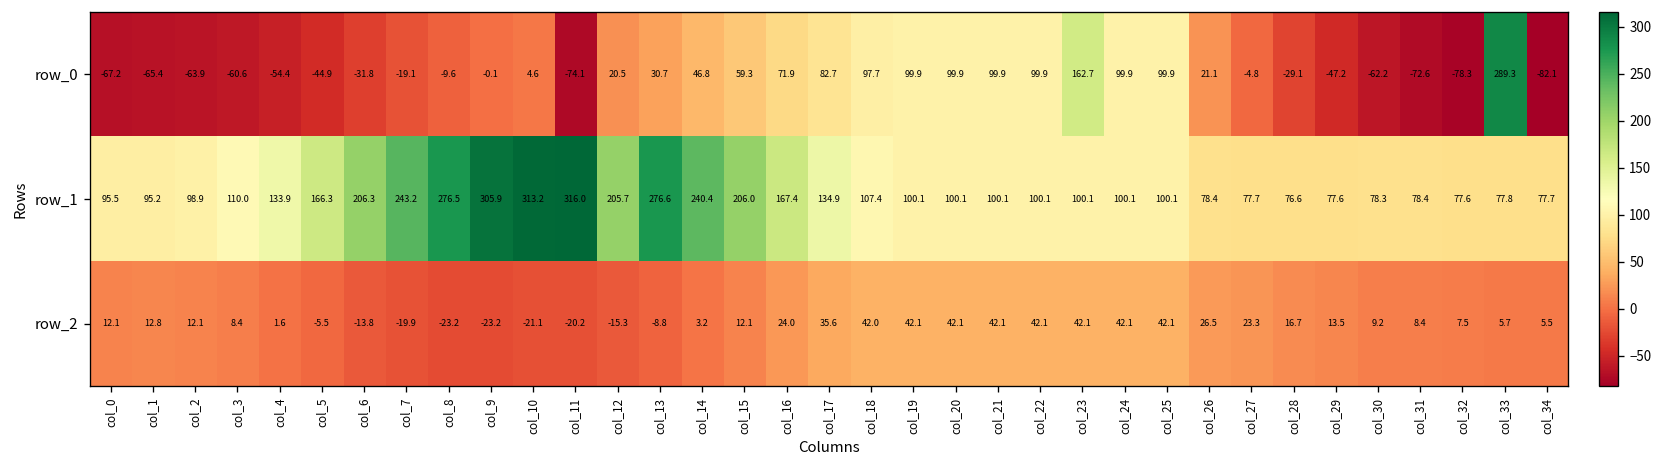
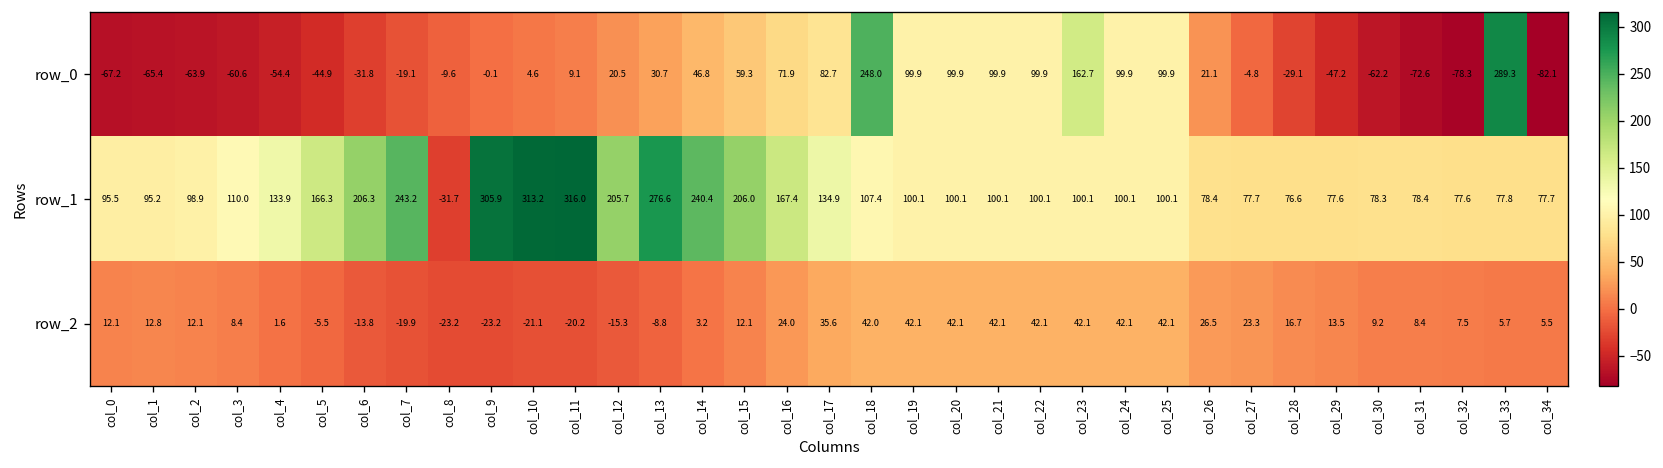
  {
    "row_0": {
      "col_0": -67.2,
      "col_1": -65.4,
      "col_2": -63.9,
      "col_3": -60.6,
      "col_4": -54.4,
      "col_5": -44.9,
      "col_6": -31.8,
      "col_7": -19.1,
      "col_8": -9.6,
      "col_9": -0.1,
      "col_10": 4.6,
-     "col_11": -74.1,
+     "col_11": 9.1,
      "col_12": 20.5,
      "col_13": 30.7,
      "col_14": 46.8,
      "col_15": 59.3,
      "col_16": 71.9,
      "col_17": 82.7,
-     "col_18": 97.7,
+     "col_18": 248.0,
      "col_19": 99.9,
      "col_20": 99.9,
      "col_21": 99.9,
      "col_22": 99.9,
      "col_23": 162.7,
      "col_24": 99.9,
      "col_25": 99.9,
      "col_26": 21.1,
      "col_27": -4.8,
      "col_28": -29.1,
      "col_29": -47.2,
      "col_30": -62.2,
      "col_31": -72.6,
      "col_32": -78.3,
      "col_33": 289.3,
      "col_34": -82.1
    },
    "row_1": {
      "col_0": 95.5,
      "col_1": 95.2,
      "col_2": 98.9,
      "col_3": 110.0,
      "col_4": 133.9,
      "col_5": 166.3,
      "col_6": 206.3,
      "col_7": 243.2,
-     "col_8": 276.5,
+     "col_8": -31.7,
      "col_9": 305.9,
      "col_10": 313.2,
      "col_11": 316.0,
      "col_12": 205.7,
      "col_13": 276.6,
      "col_14": 240.4,
      "col_15": 206.0,
      "col_16": 167.4,
      "col_17": 134.9,
      "col_18": 107.4,
      "col_19": 100.1,
      "col_20": 100.1,
      "col_21": 100.1,
      "col_22": 100.1,
      "col_23": 100.1,
      "col_24": 100.1,
      "col_25": 100.1,
      "col_26": 78.4,
      "col_27": 77.7,
      "col_28": 76.6,
      "col_29": 77.6,
      "col_30": 78.3,
      "col_31": 78.4,
      "col_32": 77.6,
      "col_33": 77.8,
      "col_34": 77.7
    },
    "row_2": {
      "col_0": 12.1,
      "col_1": 12.8,
      "col_2": 12.1,
      "col_3": 8.4,
      "col_4": 1.6,
      "col_5": -5.5,
      "col_6": -13.8,
      "col_7": -19.9,
      "col_8": -23.2,
      "col_9": -23.2,
      "col_10": -21.1,
      "col_11": -20.2,
      "col_12": -15.3,
      "col_13": -8.8,
      "col_14": 3.2,
      "col_15": 12.1,
      "col_16": 24.0,
      "col_17": 35.6,
      "col_18": 42.0,
      "col_19": 42.1,
      "col_20": 42.1,
      "col_21": 42.1,
      "col_22": 42.1,
      "col_23": 42.1,
      "col_24": 42.1,
      "col_25": 42.1,
      "col_26": 26.5,
      "col_27": 23.3,
      "col_28": 16.7,
      "col_29": 13.5,
      "col_30": 9.2,
      "col_31": 8.4,
      "col_32": 7.5,
      "col_33": 5.7,
      "col_34": 5.5
    }
  }
